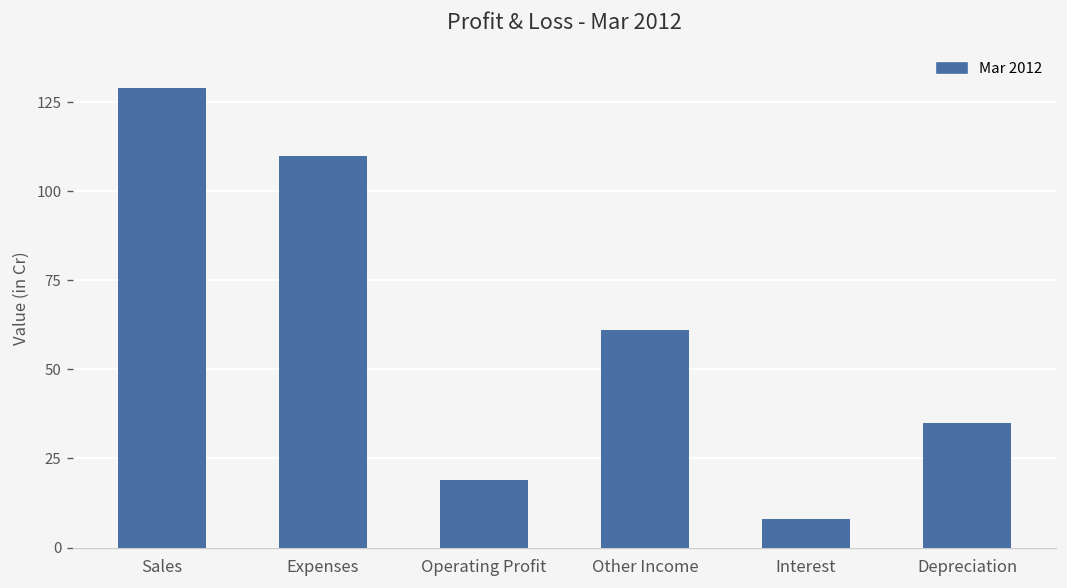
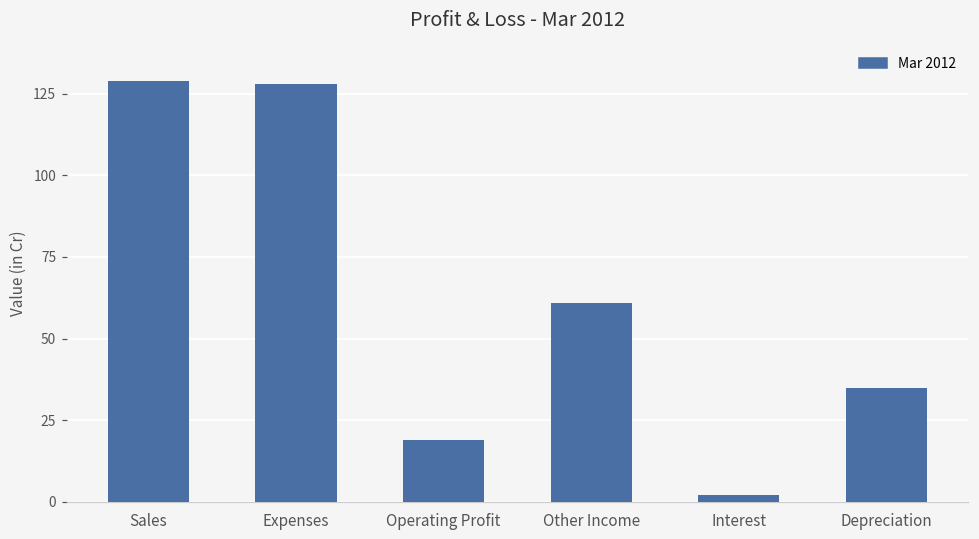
  {
    "Sales": 129,
-   "Expenses": 110,
+   "Expenses": 128,
    "Operating Profit": 19,
    "Other Income": 61,
-   "Interest": 8,
+   "Interest": 2,
    "Depreciation": 35
  }
